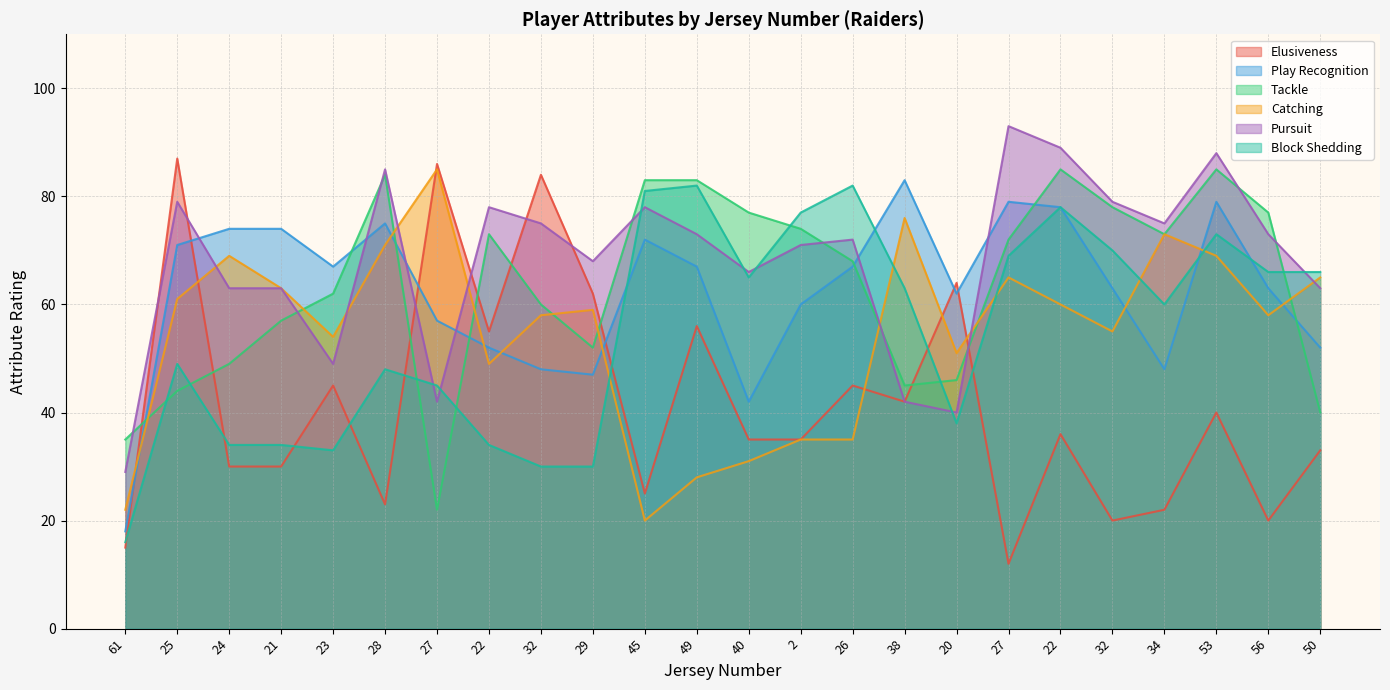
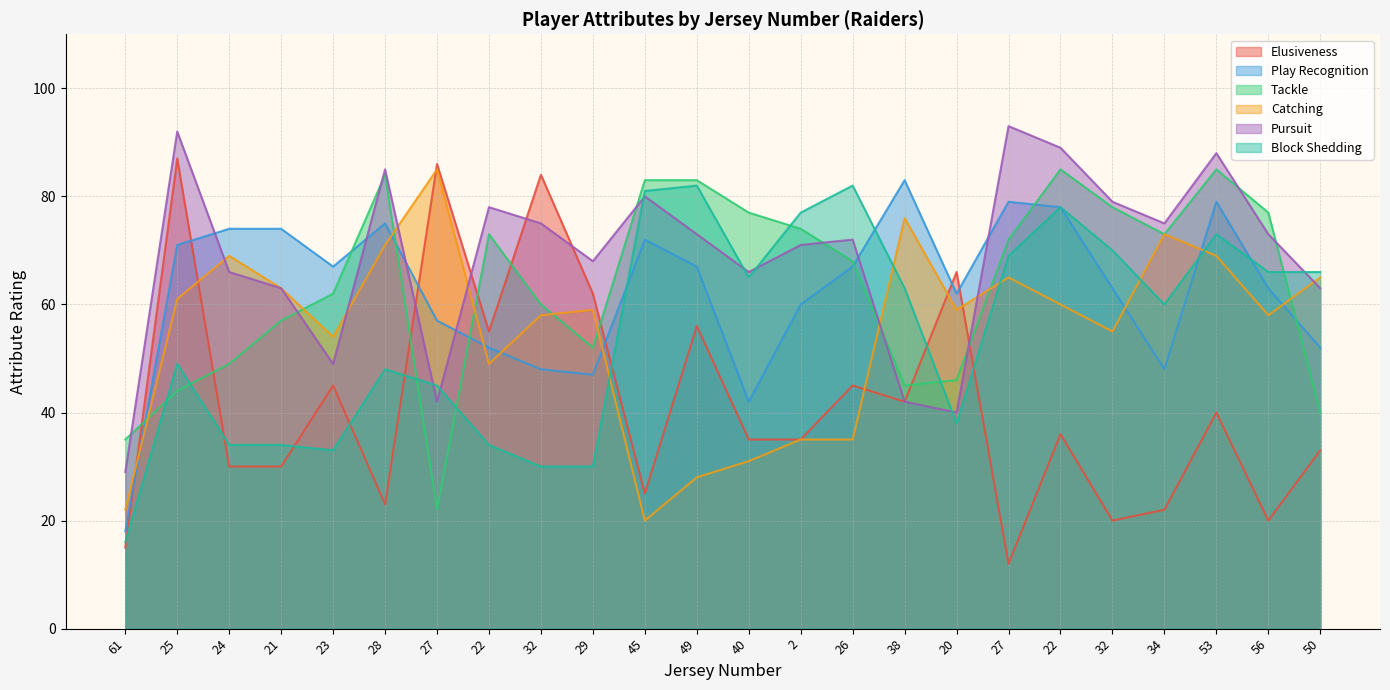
  {
    "Elusiveness": {
      "61": 15,
      "25": 87,
      "24": 30,
      "21": 30,
      "23": 45,
      "28": 23,
      "29": 62,
      "45": 25,
      "49": 56,
      "40": 35,
      "26": 45,
-     "20": 64,
+     "20": 66,
      "34": 22,
      "53": 40,
      "56": 20,
      "50": 33
    },
    "Catching": {
      "61": 22,
      "25": 61,
      "24": 69,
      "23": 54,
      "28": 71,
      "29": 59,
      "45": 20,
      "49": 28,
      "40": 31,
      "26": 35,
      "38": 76,
-     "20": 51,
+     "20": 59,
      "53": 69,
      "56": 58,
      "50": 65
    },
    "Pursuit": {
      "61": 29,
-     "25": 79,
-     "24": 63,
+     "25": 92,
+     "24": 66,
      "23": 49,
      "28": 85,
      "29": 68,
-     "45": 78,
+     "45": 80,
      "49": 73,
      "40": 66,
      "2": 71,
      "26": 72,
      "20": 40,
      "34": 75,
      "53": 88,
      "56": 73,
      "50": 63
    }
  }
